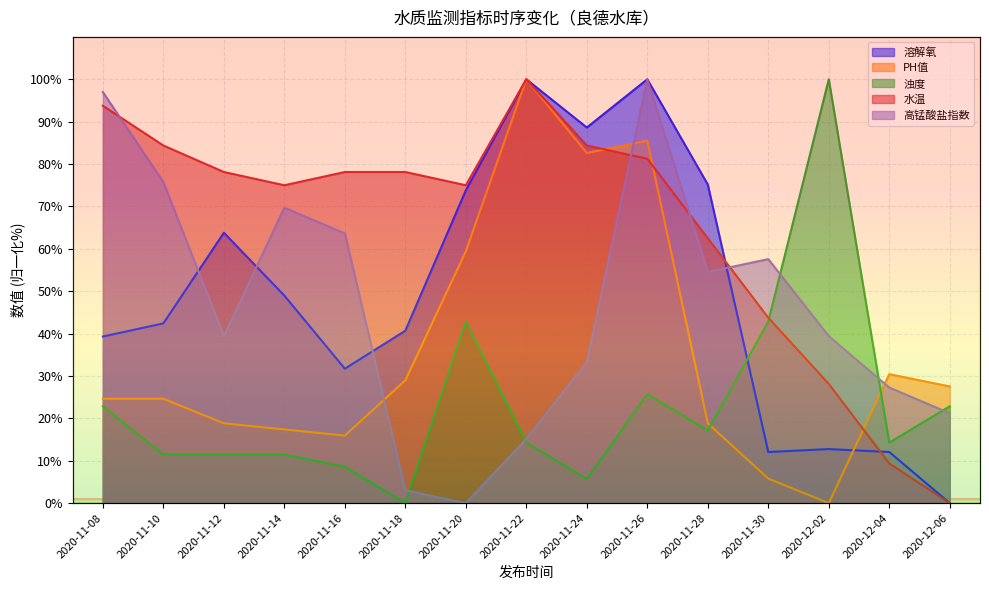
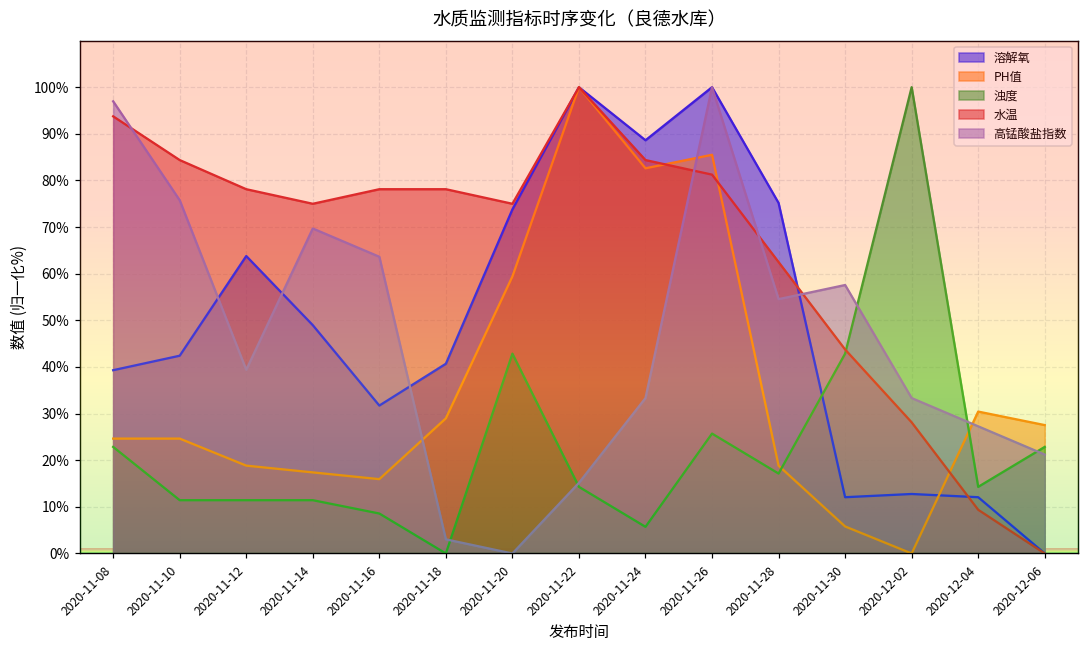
  {
    "溶解氧": {
      "2020-11-08": "39%",
      "2020-11-10": "42%",
      "2020-11-12": "64%",
      "2020-11-14": "49%",
      "2020-11-16": "32%",
      "2020-11-18": "41%",
      "2020-11-20": "74%",
      "2020-11-24": "89%",
      "2020-11-28": "75%",
      "2020-11-30": "12%",
      "2020-12-02": "13%",
      "2020-12-04": "12%"
    },
    "PH值": {
      "2020-11-08": "25%",
      "2020-11-10": "25%",
      "2020-11-12": "19%",
      "2020-11-14": "17%",
      "2020-11-16": "16%",
      "2020-11-18": "29%",
      "2020-11-20": "59%",
      "2020-11-24": "83%",
      "2020-11-26": "86%",
      "2020-11-28": "19%",
      "2020-11-30": "6%",
      "2020-12-02": "0%",
      "2020-12-04": "30%",
      "2020-12-06": "28%"
    },
    "浊度": {
      "2020-11-08": "23%",
      "2020-11-10": "11%",
      "2020-11-12": "11%",
      "2020-11-14": "11%",
      "2020-11-16": "9%",
      "2020-11-18": "0%",
      "2020-11-20": "43%",
      "2020-11-22": "14%",
      "2020-11-24": "6%",
      "2020-11-26": "26%",
      "2020-11-28": "17%",
      "2020-11-30": "43%",
      "2020-12-02": "100%",
      "2020-12-04": "14%",
      "2020-12-06": "23%"
    },
    "水温": {
      "2020-11-08": "94%",
      "2020-11-10": "84%",
      "2020-11-12": "78%",
      "2020-11-14": "75%",
      "2020-11-16": "78%",
      "2020-11-18": "78%",
      "2020-11-20": "75%",
      "2020-11-24": "84%",
      "2020-11-26": "81%",
      "2020-11-28": "62%",
      "2020-11-30": "44%",
      "2020-12-02": "28%",
      "2020-12-04": "9%"
    },
    "高锰酸盐指数": {
      "2020-11-08": "97%",
      "2020-11-10": "76%",
      "2020-11-12": "39%",
      "2020-11-14": "70%",
      "2020-11-16": "64%",
      "2020-11-18": "3%",
      "2020-11-20": "0%",
      "2020-11-22": "15%",
      "2020-11-24": "33%",
      "2020-11-28": "55%",
      "2020-11-30": "58%",
-     "2020-12-02": "39%",
+     "2020-12-02": "33%",
      "2020-12-04": "27%",
      "2020-12-06": "21%"
    }
  }
